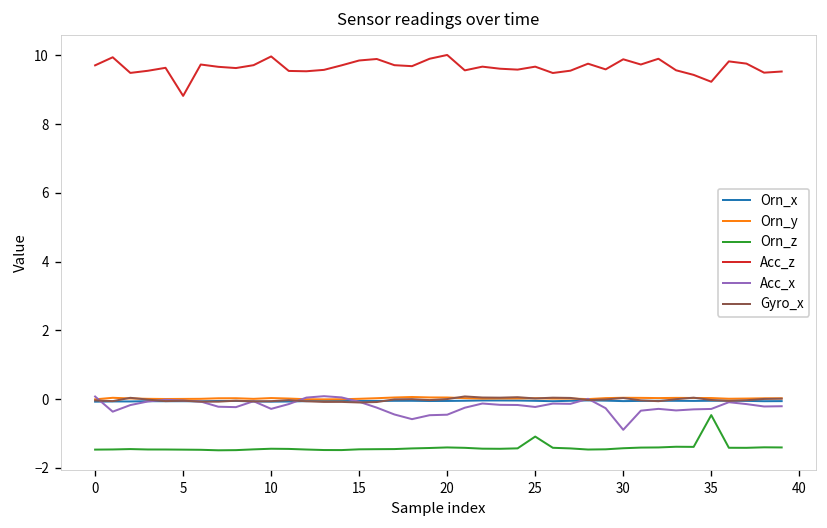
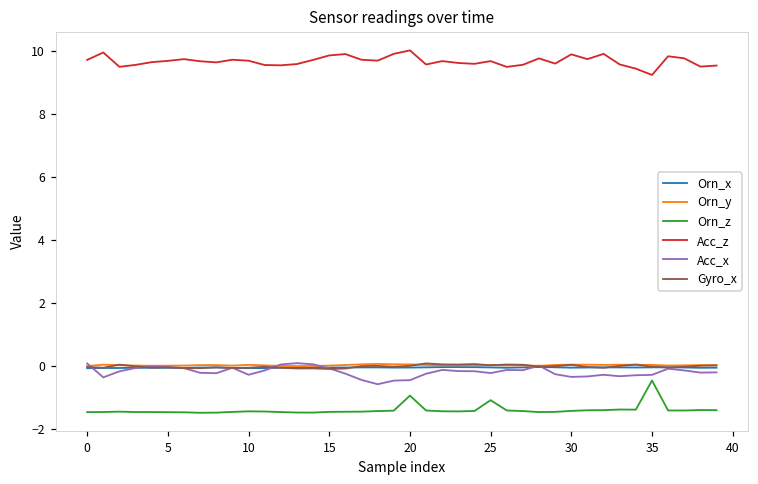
  {
    "Orn_x": {
      "30": -0.1
    },
    "Orn_y": {
      "10": 0.0
    },
    "Orn_z": {
      "0": -1.5,
      "5": -1.5,
      "10": -1.4,
      "15": -1.5,
-     "20": -1.4,
+     "20": -0.9,
      "25": -1.1,
      "30": -1.4,
      "35": -0.5
    },
    "Acc_z": {
      "0": 9.7,
-     "5": 8.8,
-     "10": 10.0,
+     "5": 9.7,
+     "10": 9.7,
      "15": 9.8,
      "20": 10.0,
      "25": 9.7,
      "30": 9.9,
      "35": 9.2
    },
    "Acc_x": {
      "10": -0.3,
      "20": -0.5,
      "25": -0.2,
-     "30": -0.9,
+     "30": -0.4,
      "35": -0.3
    }
  }
